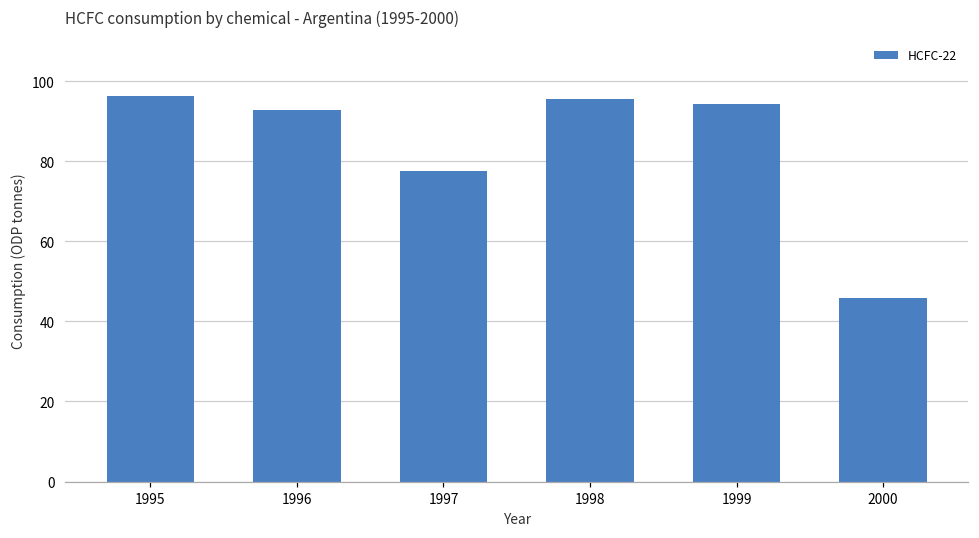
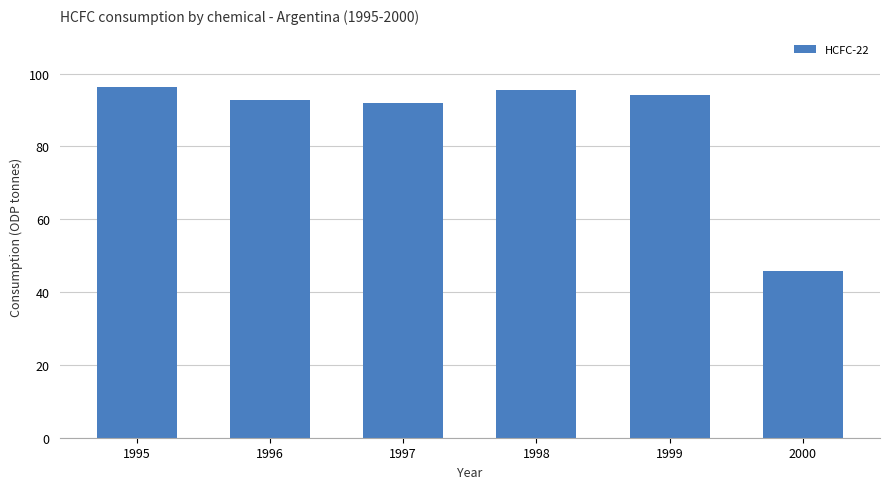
  {
    "1995": 96,
    "1996": 93,
-   "1997": 78,
+   "1997": 92,
    "1998": 96,
    "1999": 94,
    "2000": 46
  }
